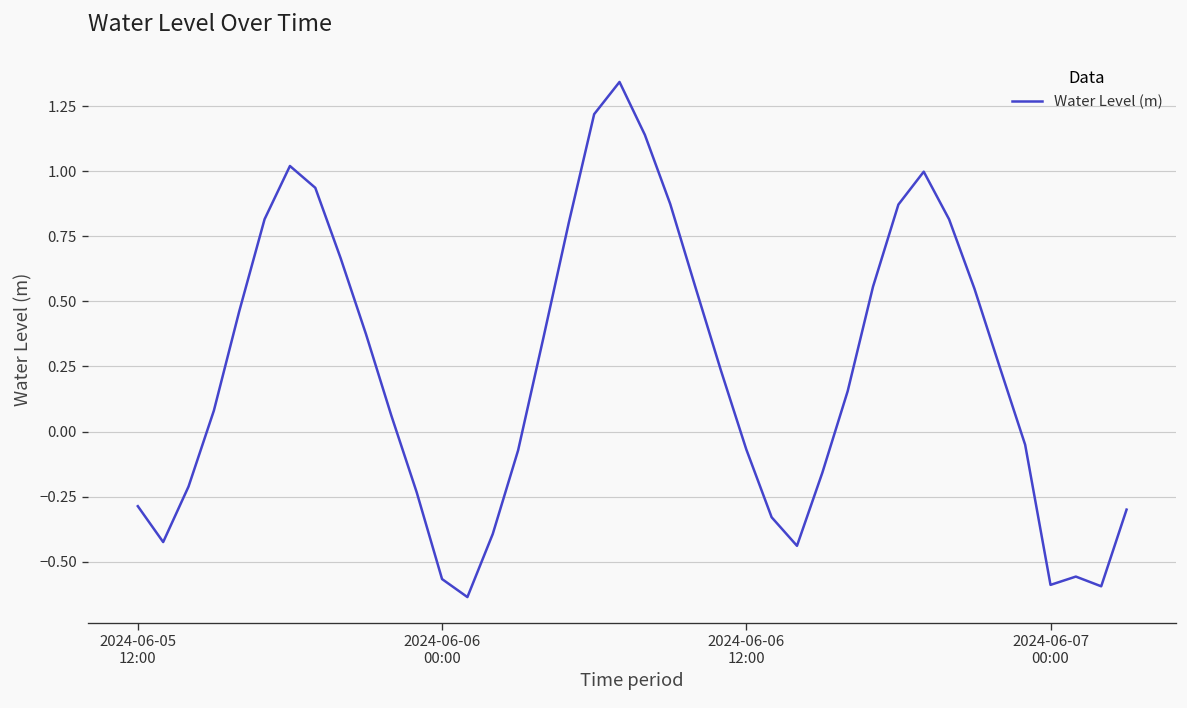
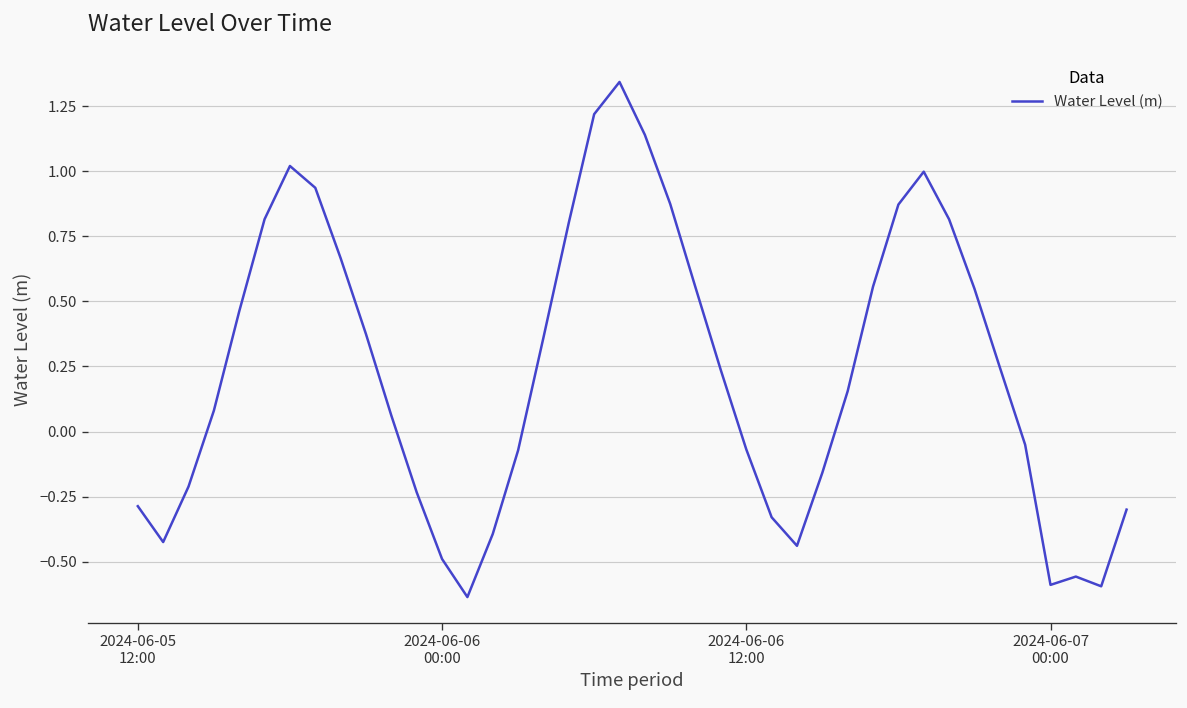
  {
    "2024-06-05 12:00": -0.29,
-   "2024-06-06 00:00": -0.57,
+   "2024-06-06 00:00": -0.49,
    "2024-06-06 12:00": -0.07,
    "2024-06-07 00:00": -0.59
  }
